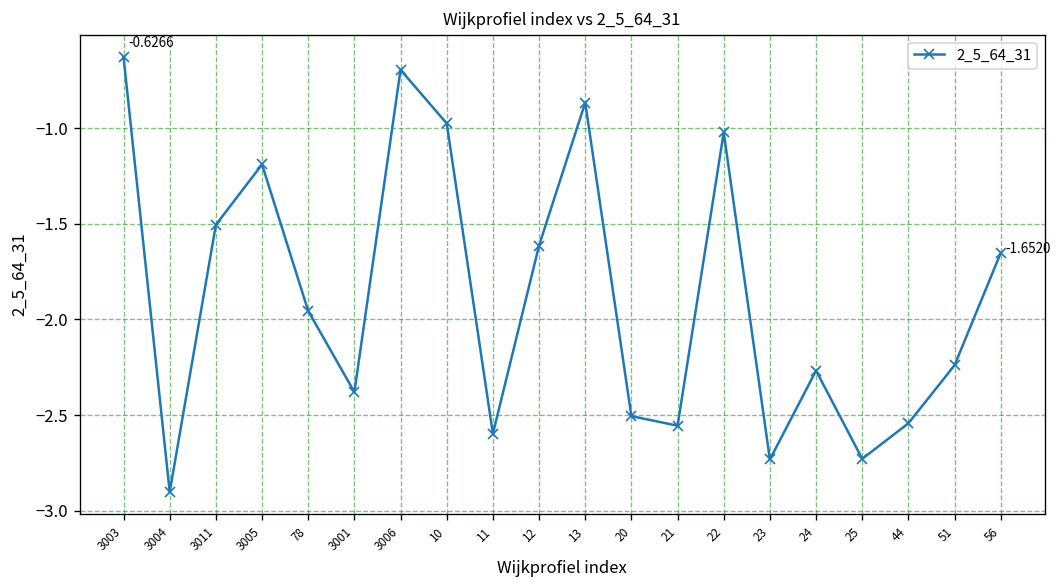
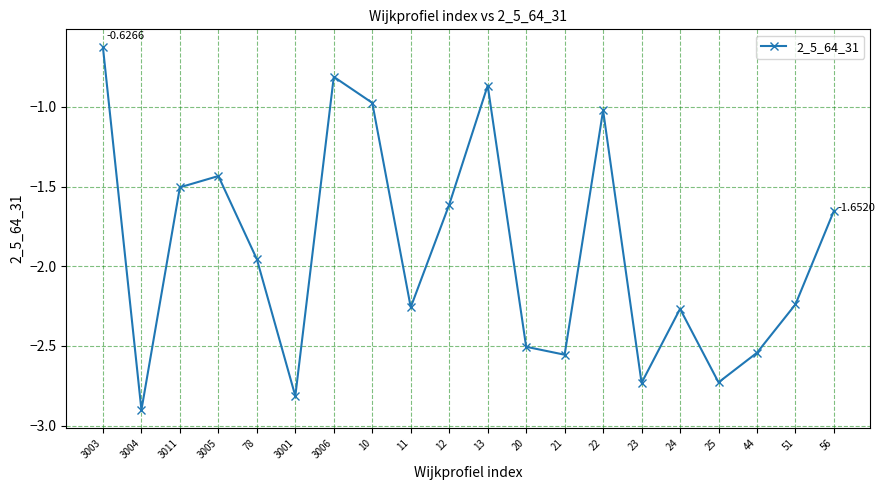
  {
    "3004": -2.90,
    "3011": -1.50,
-   "3005": -1.19,
+   "3005": -1.43,
    "78": -1.96,
-   "3001": -2.38,
-   "3006": -0.69,
+   "3001": -2.81,
+   "3006": -0.81,
    "10": -0.97,
-   "11": -2.60,
+   "11": -2.26,
    "12": -1.61,
    "13": -0.87,
    "20": -2.51,
    "21": -2.56,
    "22": -1.02,
    "23": -2.73,
    "24": -2.27,
    "25": -2.73,
    "44": -2.54,
    "51": -2.24
  }
